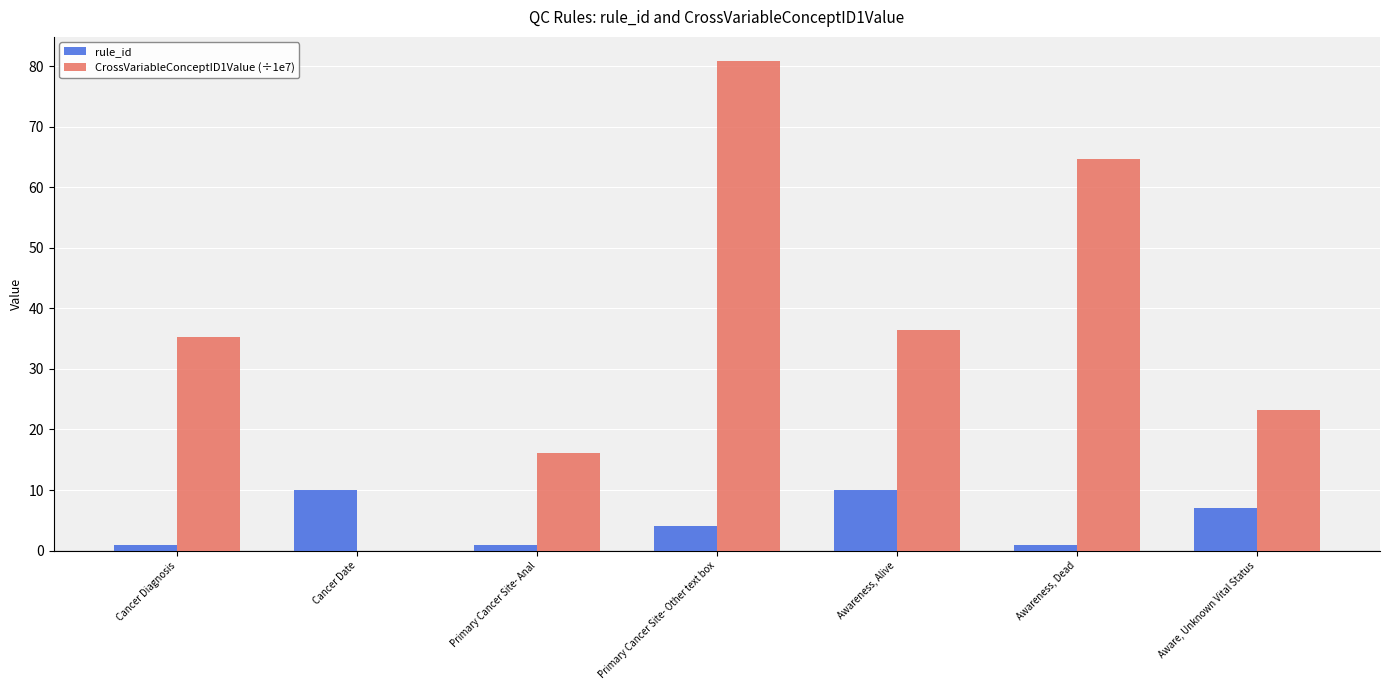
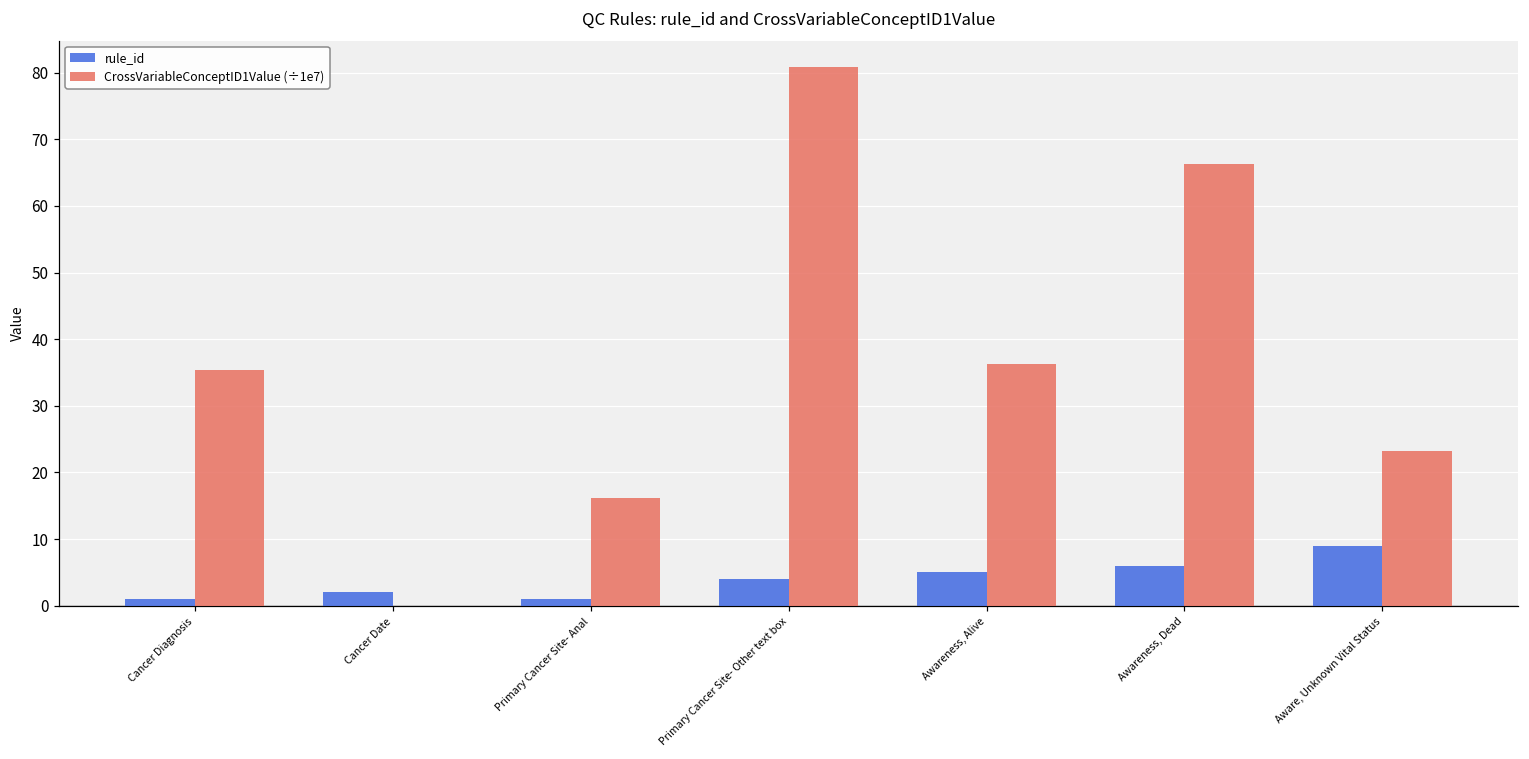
  {
    "rule_id": {
      "Cancer Diagnosis": 1,
-     "Cancer Date": 10,
+     "Cancer Date": 2,
      "Primary Cancer Site- Anal": 1,
      "Primary Cancer Site- Other text box": 4,
-     "Awareness, Alive": 10,
-     "Awareness, Dead": 1,
-     "Aware, Unknown Vital Status": 7
+     "Awareness, Alive": 5,
+     "Awareness, Dead": 6,
+     "Aware, Unknown Vital Status": 9
    },
    "CrossVariableConceptID1Value (÷1e7)": {
      "Cancer Diagnosis": 35,
      "Cancer Date": 0,
      "Primary Cancer Site- Anal": 16,
      "Primary Cancer Site- Other text box": 81,
      "Awareness, Alive": 36,
-     "Awareness, Dead": 65,
+     "Awareness, Dead": 66,
      "Aware, Unknown Vital Status": 23
    }
  }
